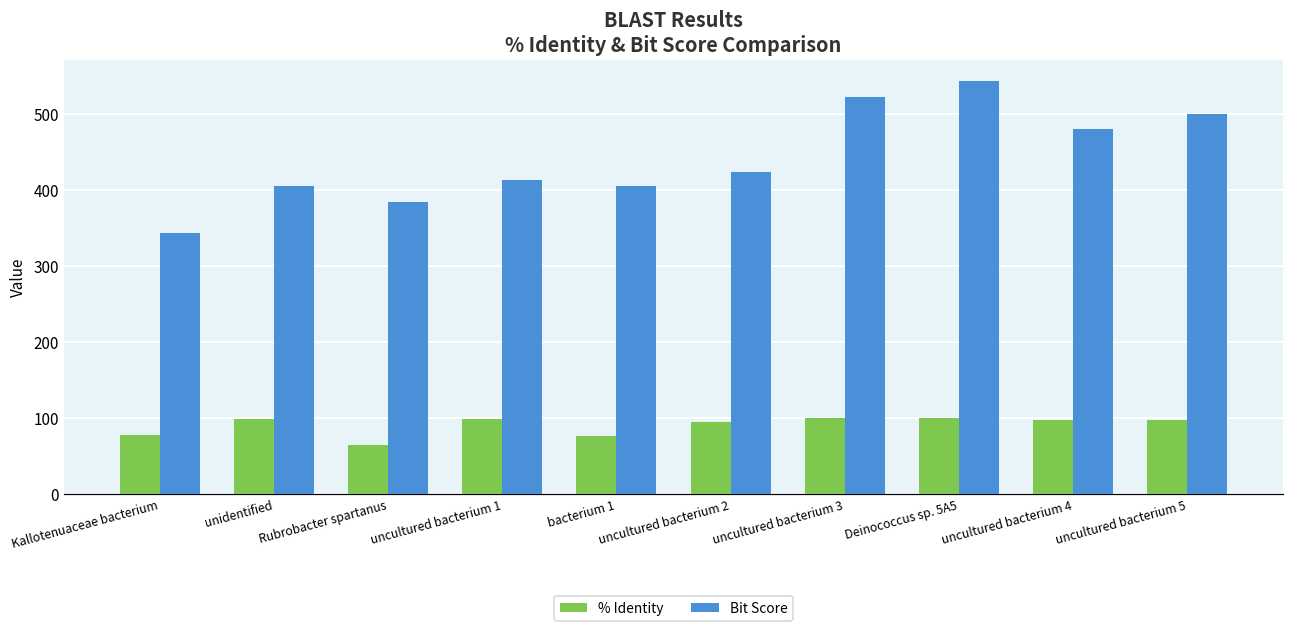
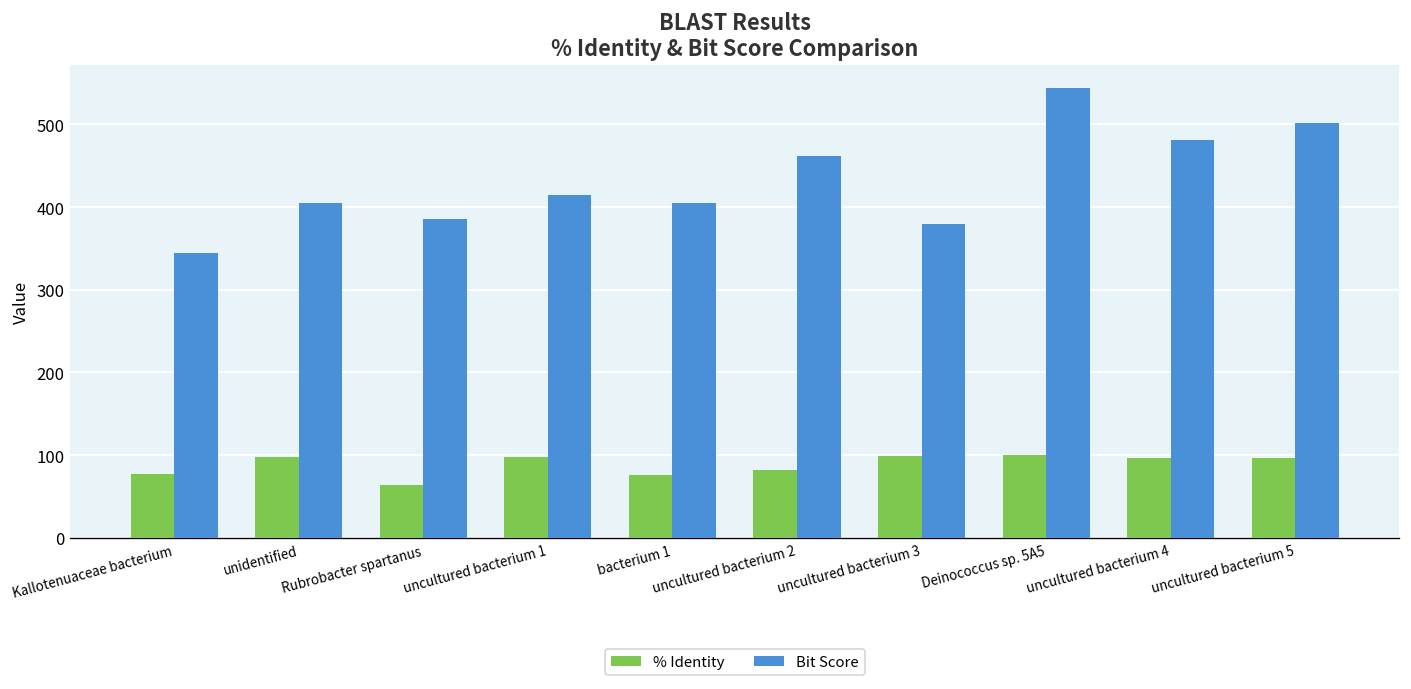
  {
    "% Identity": {
      "Kallotenuaceae bacterium": 80,
      "unidentified": 100,
      "Rubrobacter spartanus": 60,
      "uncultured bacterium 1": 100,
      "bacterium 1": 80,
-     "uncultured bacterium 2": 90,
+     "uncultured bacterium 2": 80,
      "uncultured bacterium 3": 100,
      "Deinococcus sp. 5A5": 100,
      "uncultured bacterium 4": 100,
      "uncultured bacterium 5": 100
    },
    "Bit Score": {
      "Kallotenuaceae bacterium": 340,
      "unidentified": 410,
      "Rubrobacter spartanus": 390,
      "uncultured bacterium 1": 410,
      "bacterium 1": 410,
-     "uncultured bacterium 2": 420,
-     "uncultured bacterium 3": 520,
+     "uncultured bacterium 2": 460,
+     "uncultured bacterium 3": 380,
      "Deinococcus sp. 5A5": 540,
      "uncultured bacterium 4": 480,
      "uncultured bacterium 5": 500
    }
  }
